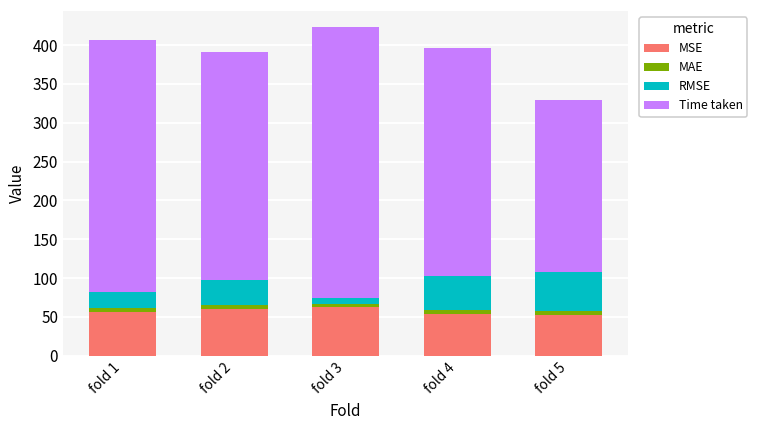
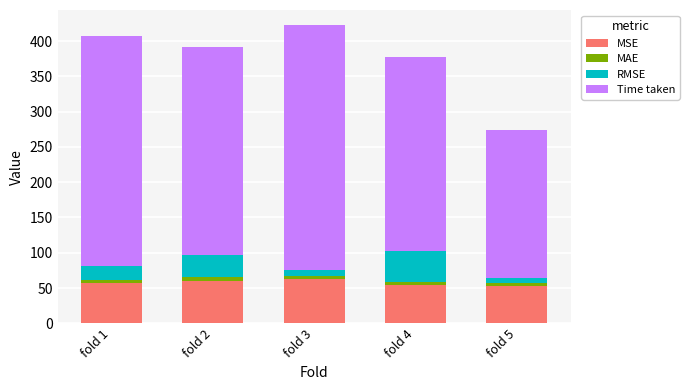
  {
    "MSE": {
      "fold 1": 60,
      "fold 2": 60,
      "fold 3": 60,
      "fold 4": 50,
      "fold 5": 50
    },
    "MAE": {
      "fold 1": 0,
      "fold 2": 0,
      "fold 3": 0,
      "fold 4": 0,
      "fold 5": 0
    },
    "RMSE": {
      "fold 1": 20,
      "fold 2": 30,
      "fold 3": 10,
      "fold 4": 40,
-     "fold 5": 50
+     "fold 5": 10
    },
    "Time taken": {
      "fold 1": 330,
      "fold 2": 290,
      "fold 3": 350,
-     "fold 4": 290,
-     "fold 5": 220
+     "fold 4": 270,
+     "fold 5": 210
    }
  }
